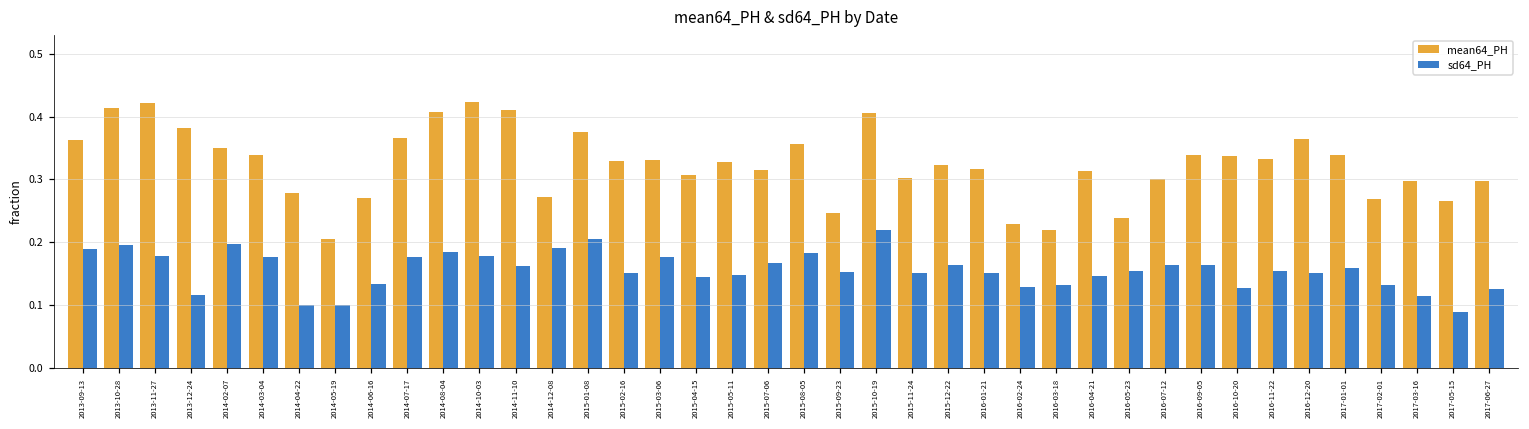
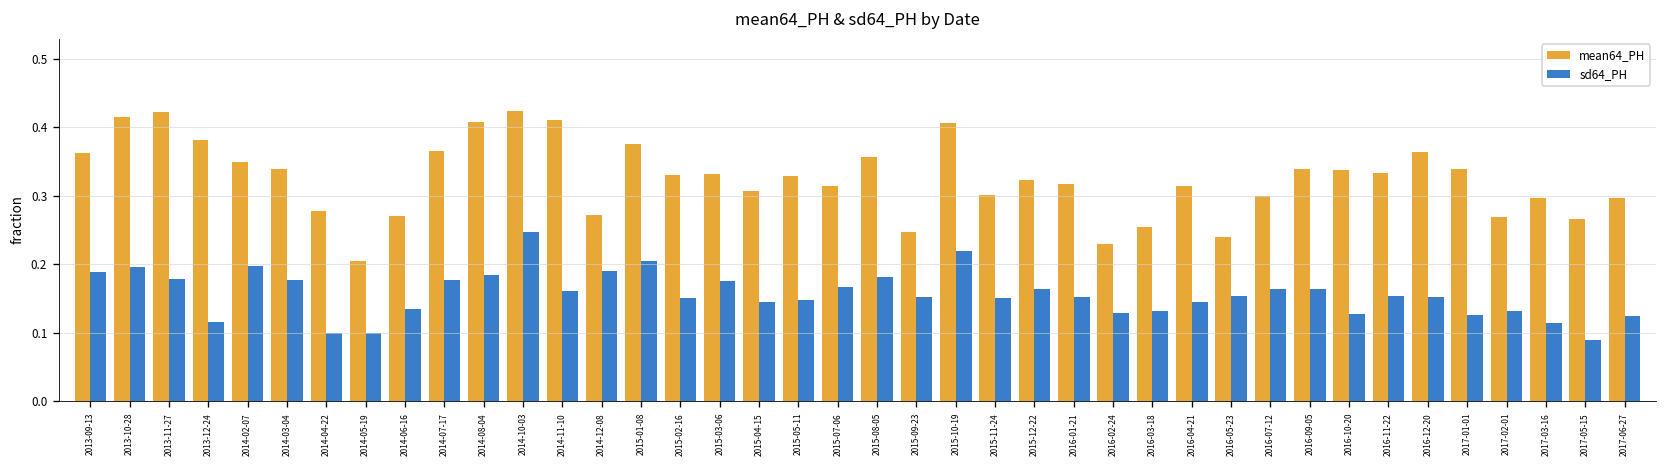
  {
    "mean64_PH": {
      "2013-09-13": 0.36,
      "2013-10-28": 0.41,
      "2013-11-27": 0.42,
      "2013-12-24": 0.38,
      "2014-02-07": 0.35,
      "2014-03-04": 0.34,
      "2014-04-22": 0.28,
      "2014-05-19": 0.20,
      "2014-06-16": 0.27,
      "2014-07-17": 0.37,
      "2014-08-04": 0.41,
      "2014-10-03": 0.42,
      "2014-11-10": 0.41,
      "2014-12-08": 0.27,
      "2015-01-08": 0.38,
      "2015-02-16": 0.33,
      "2015-03-06": 0.33,
      "2015-04-15": 0.31,
      "2015-05-11": 0.33,
      "2015-07-06": 0.31,
      "2015-08-05": 0.36,
      "2015-09-23": 0.25,
      "2015-10-19": 0.41,
      "2015-11-24": 0.30,
      "2015-12-22": 0.32,
      "2016-01-21": 0.32,
      "2016-02-24": 0.23,
-     "2016-03-18": 0.22,
+     "2016-03-18": 0.25,
      "2016-04-21": 0.31,
      "2016-05-23": 0.24,
      "2016-07-12": 0.30,
      "2016-09-05": 0.34,
      "2016-10-20": 0.34,
      "2016-11-22": 0.33,
      "2016-12-20": 0.36,
      "2017-01-01": 0.34,
      "2017-02-01": 0.27,
      "2017-03-16": 0.30,
      "2017-05-15": 0.27,
      "2017-06-27": 0.30
    },
    "sd64_PH": {
      "2013-09-13": 0.19,
      "2013-10-28": 0.20,
      "2013-11-27": 0.18,
      "2013-12-24": 0.12,
      "2014-02-07": 0.20,
      "2014-03-04": 0.18,
      "2014-04-22": 0.10,
      "2014-05-19": 0.10,
      "2014-06-16": 0.13,
      "2014-07-17": 0.18,
      "2014-08-04": 0.18,
-     "2014-10-03": 0.18,
+     "2014-10-03": 0.25,
      "2014-11-10": 0.16,
      "2014-12-08": 0.19,
      "2015-01-08": 0.21,
      "2015-02-16": 0.15,
      "2015-03-06": 0.18,
      "2015-04-15": 0.14,
      "2015-05-11": 0.15,
      "2015-07-06": 0.17,
      "2015-08-05": 0.18,
      "2015-09-23": 0.15,
      "2015-10-19": 0.22,
      "2015-11-24": 0.15,
      "2015-12-22": 0.16,
      "2016-01-21": 0.15,
      "2016-02-24": 0.13,
      "2016-03-18": 0.13,
      "2016-04-21": 0.15,
      "2016-05-23": 0.15,
      "2016-07-12": 0.16,
      "2016-09-05": 0.16,
      "2016-10-20": 0.13,
      "2016-11-22": 0.15,
      "2016-12-20": 0.15,
-     "2017-01-01": 0.16,
+     "2017-01-01": 0.13,
      "2017-02-01": 0.13,
      "2017-03-16": 0.11,
      "2017-05-15": 0.09,
      "2017-06-27": 0.13
    }
  }
